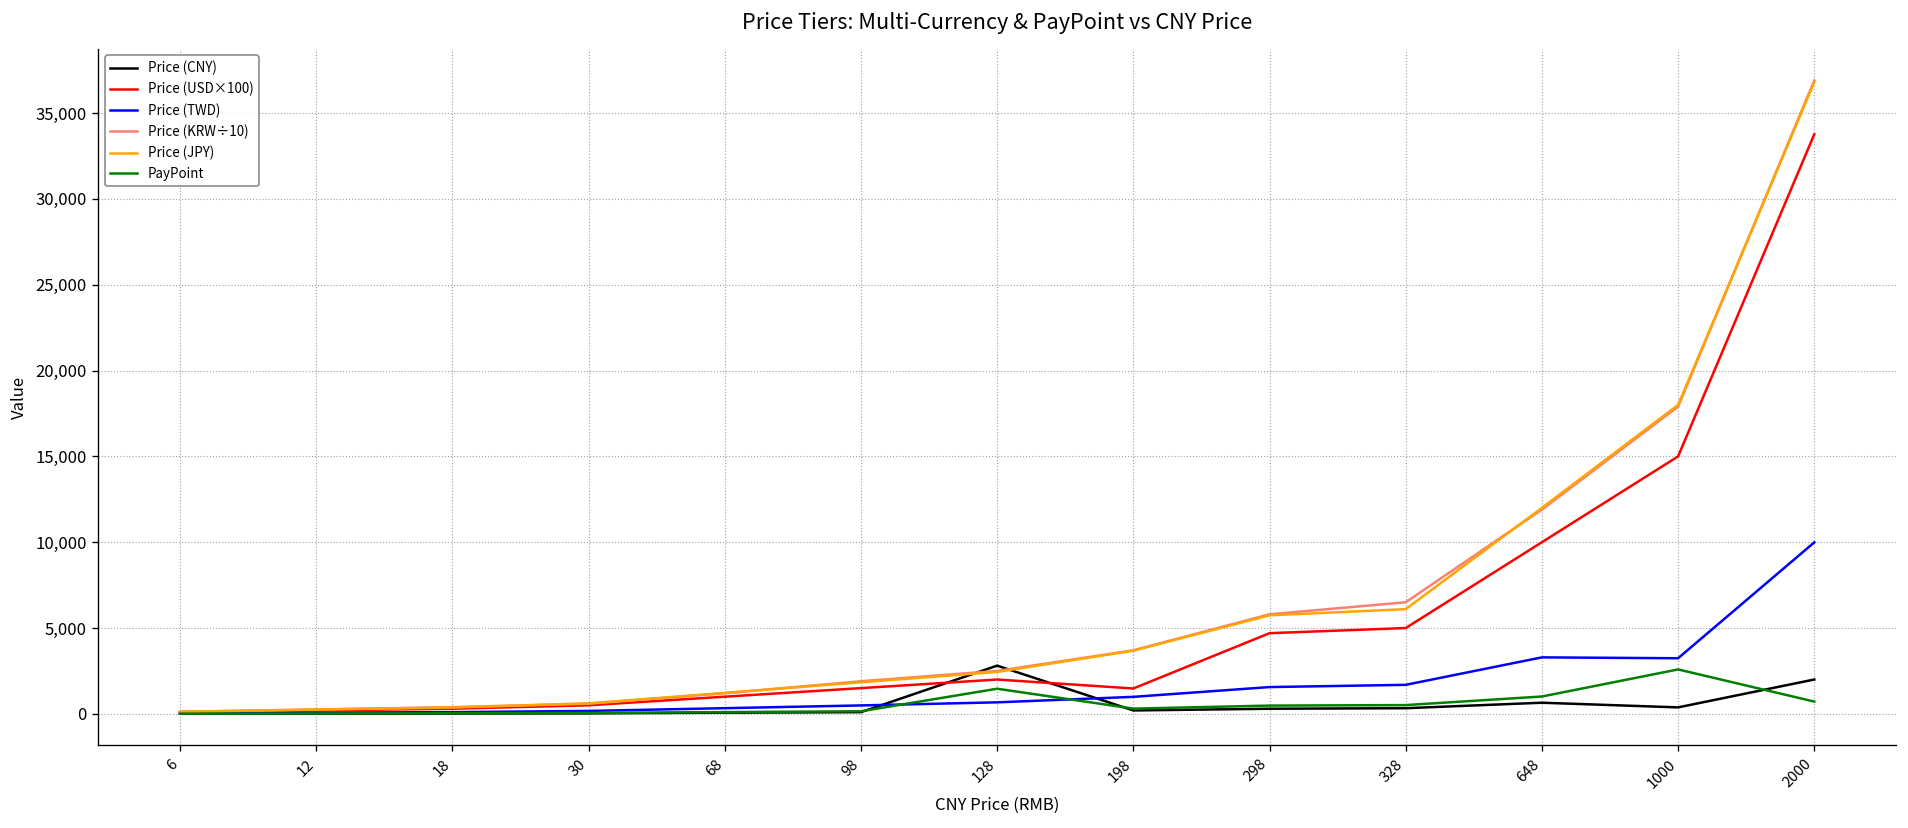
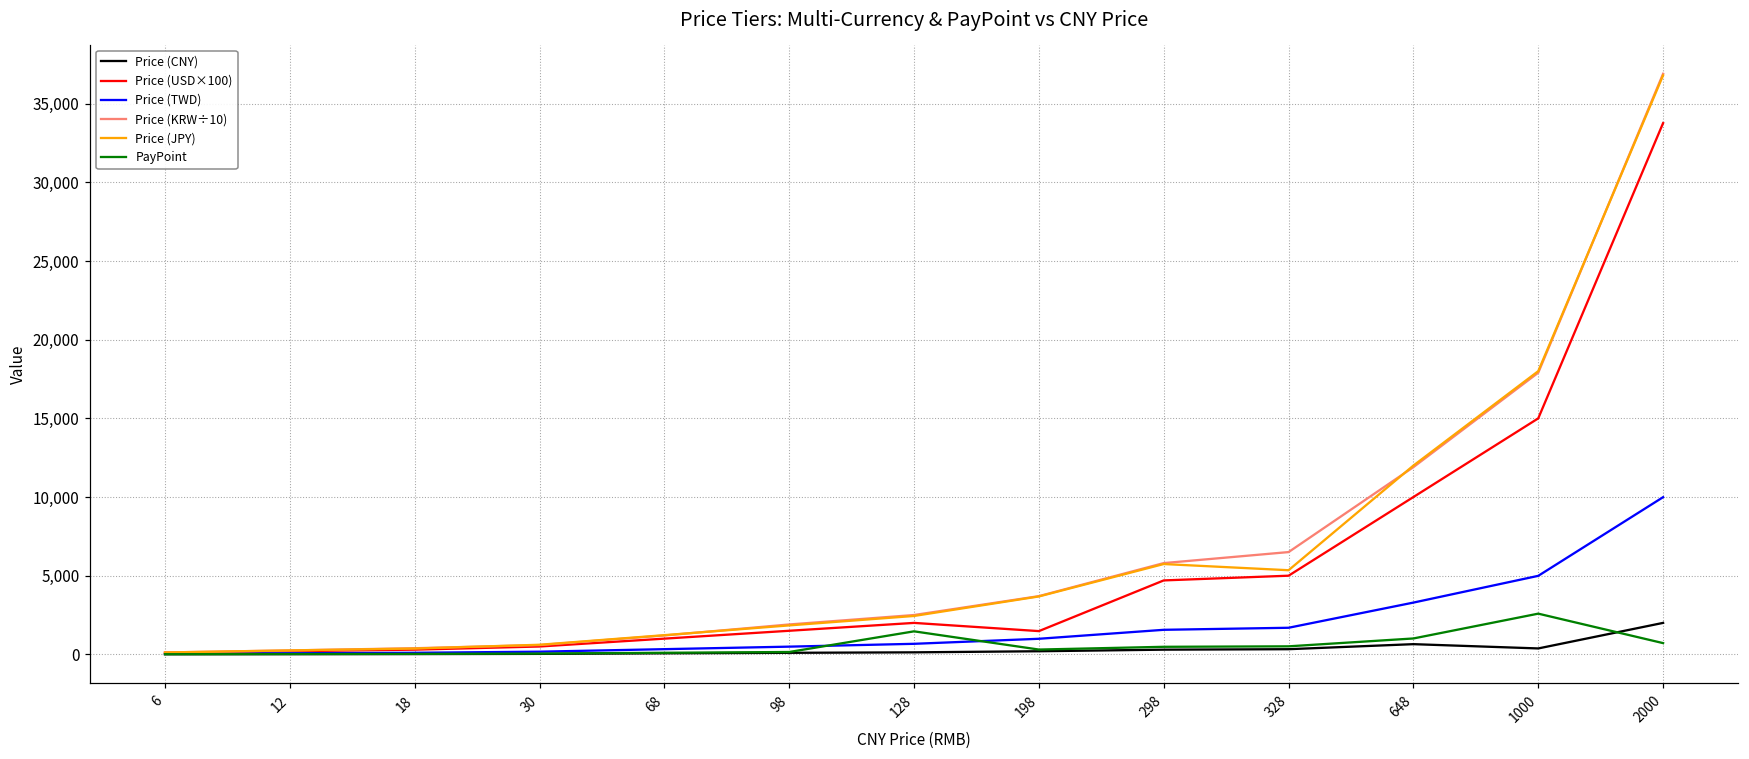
  {
    "Price (CNY)": {
-     "128": "2,800",
+     "128": "100",
      "298": "300",
      "328": "300",
      "648": "600",
      "1000": "400",
      "2000": "2,000"
    },
    "Price (USD×100)": {
      "68": "1,000",
      "98": "1,500",
      "128": "2,000",
      "198": "1,500",
      "298": "4,700",
      "328": "5,000",
      "648": "10,000",
      "1000": "15,000",
      "2000": "33,800"
    },
    "Price (TWD)": {
      "68": "300",
      "98": "500",
      "128": "700",
      "198": "1,000",
      "298": "1,600",
      "328": "1,700",
      "648": "3,300",
-     "1000": "3,200",
+     "1000": "5,000",
      "2000": "10,000"
    },
    "Price (KRW÷10)": {
      "328": "6,500"
    },
    "Price (JPY)": {
-     "328": "6,100"
+     "328": "5,300"
    },
    "PayPoint": {
      "128": "1,500",
      "298": "500",
      "328": "500",
      "648": "1,000",
      "1000": "2,600",
      "2000": "700"
    }
  }
